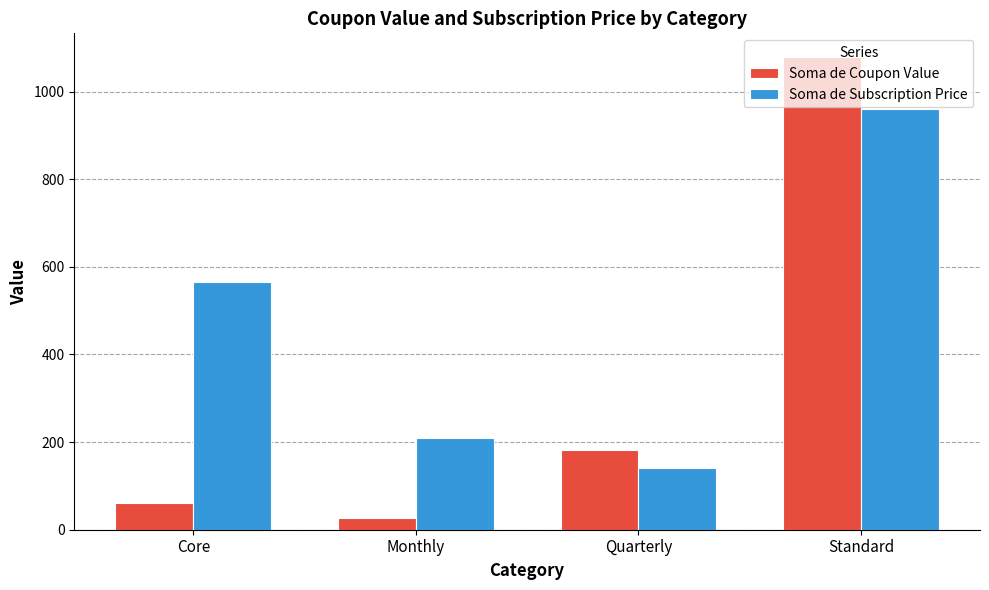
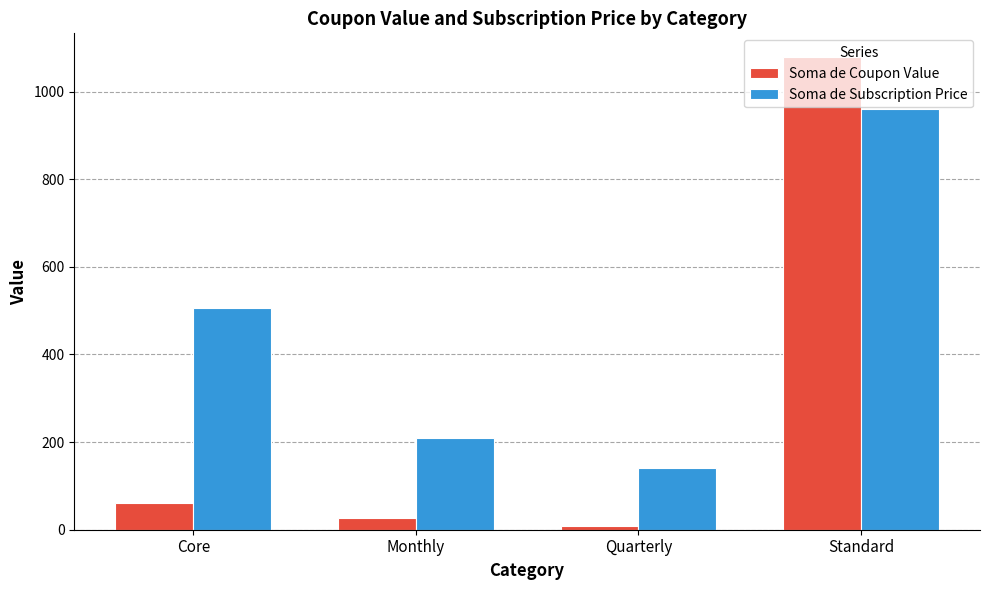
  {
    "Soma de Coupon Value": {
      "Core": 60,
      "Monthly": 30,
-     "Quarterly": 180
+     "Quarterly": 10
    },
    "Soma de Subscription Price": {
-     "Core": 570,
+     "Core": 510,
      "Monthly": 210,
      "Quarterly": 140,
      "Standard": 960
    }
  }
